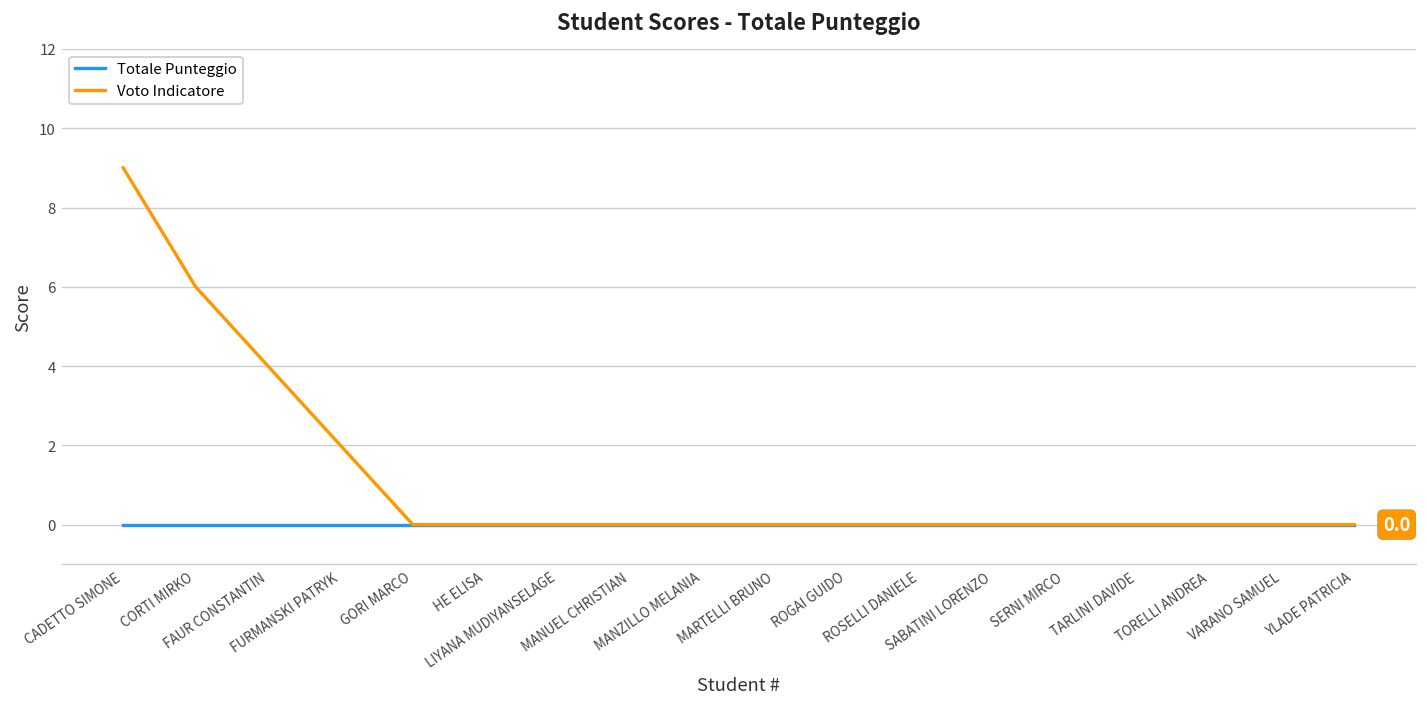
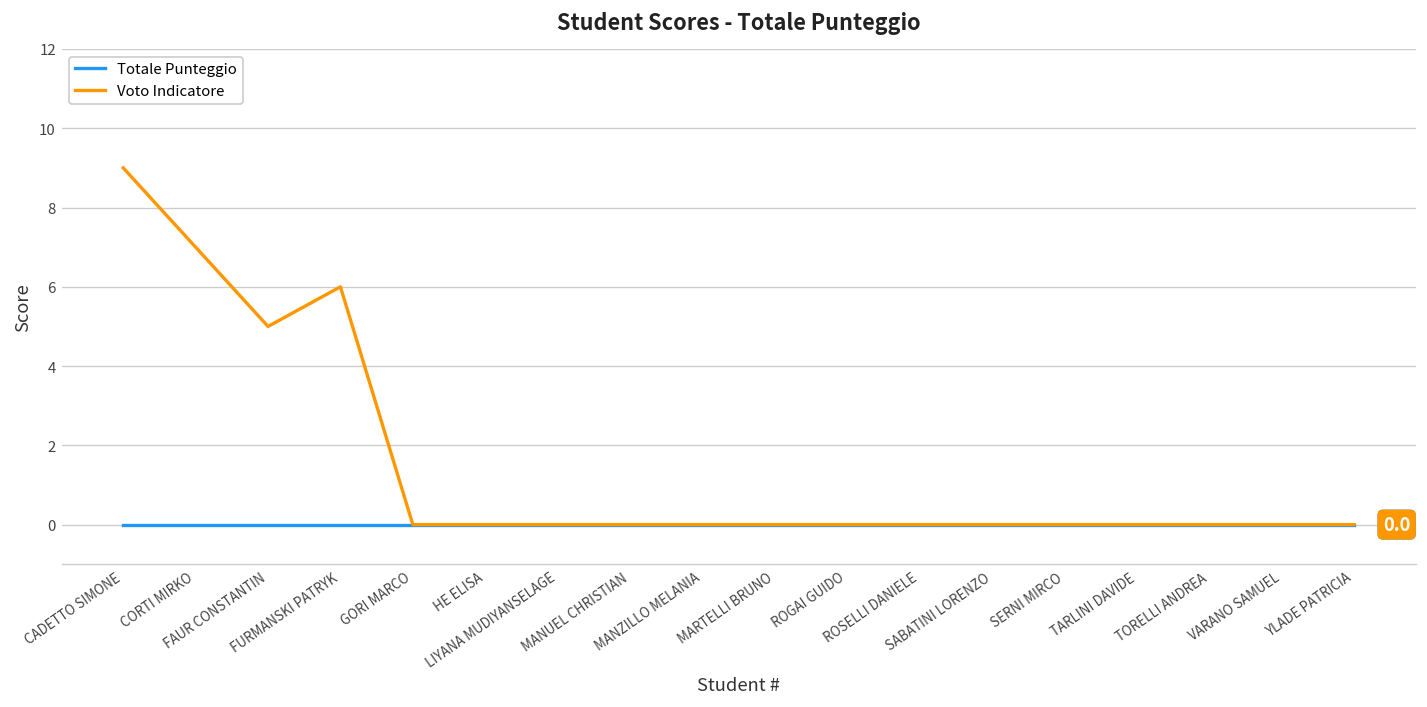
  {
    "Totale Punteggio": {
      "CADETTO SIMONE": 0,
      "CORTI MIRKO": 0,
      "FAUR CONSTANTIN": 0,
      "FURMANSKI PATRYK": 0
    },
    "Voto Indicatore": {
      "CADETTO SIMONE": 9,
-     "CORTI MIRKO": 6,
-     "FAUR CONSTANTIN": 4,
-     "FURMANSKI PATRYK": 2
+     "CORTI MIRKO": 7,
+     "FAUR CONSTANTIN": 5,
+     "FURMANSKI PATRYK": 6
    }
  }
